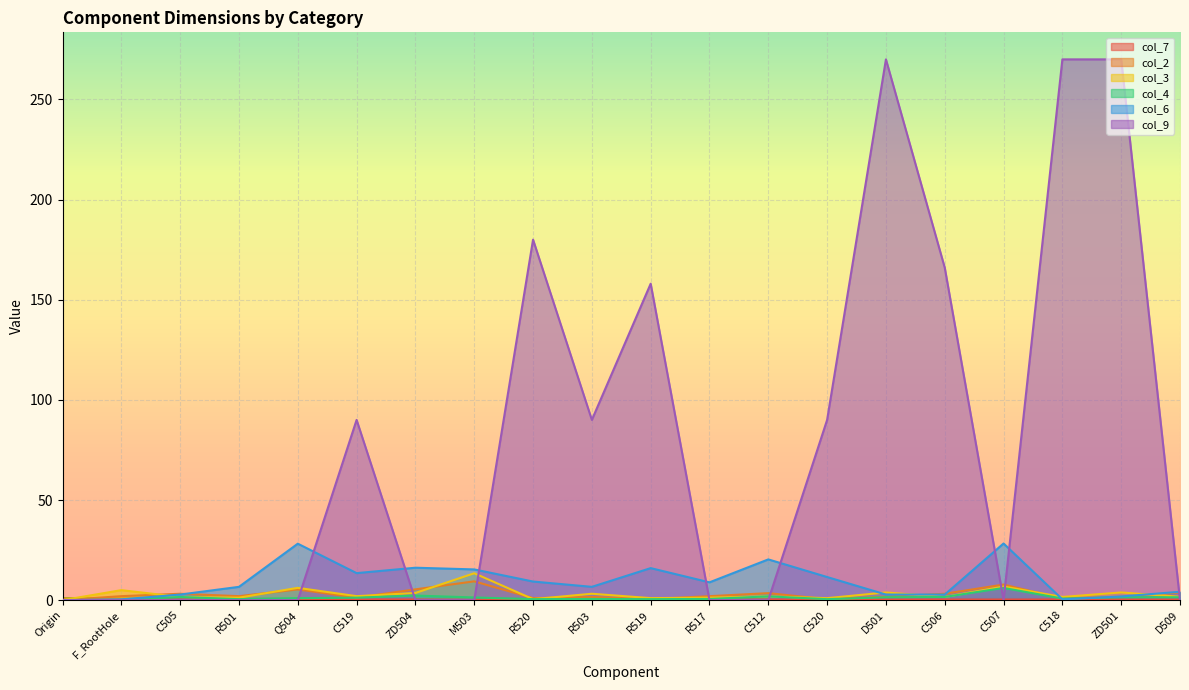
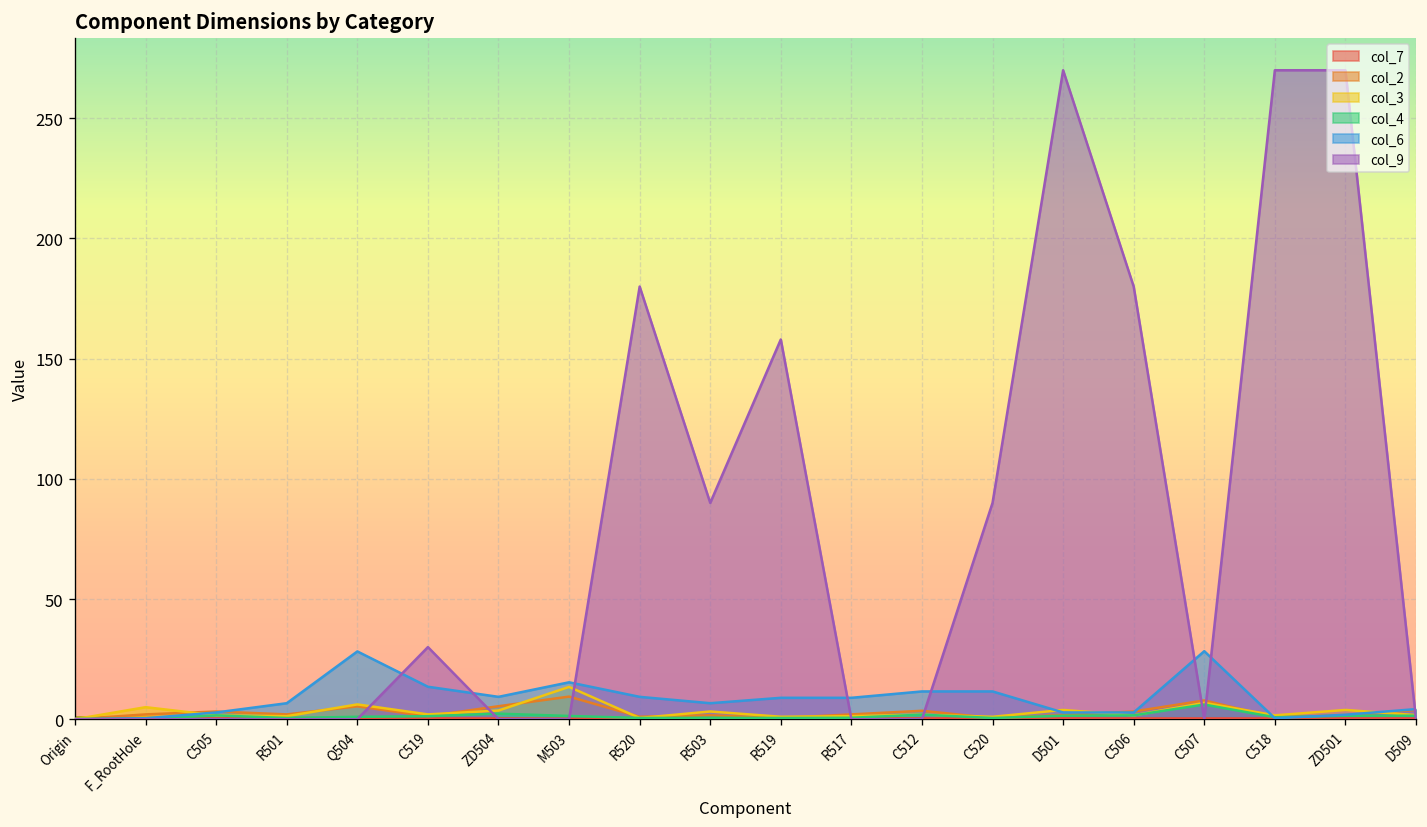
  {
    "col_3": {
      "F_RootHole": 5,
      "ZD504": 4,
      "M503": 13,
      "R503": 3,
      "ZD501": 4
    },
    "col_4": {
      "ZD504": 2
    },
    "col_6": {
      "R501": 7,
      "Q504": 28,
      "C519": 14,
-     "ZD504": 16,
+     "ZD504": 9,
      "M503": 15,
      "R520": 9,
      "R503": 7,
-     "R519": 16,
+     "R519": 9,
      "R517": 9,
-     "C512": 20,
+     "C512": 12,
      "C520": 12,
      "C507": 28
    },
    "col_9": {
-     "C519": 90,
+     "C519": 30,
      "R520": 180,
      "R503": 90,
      "R519": 158,
      "C520": 90,
      "D501": 270,
-     "C506": 166,
+     "C506": 180,
      "C518": 270
    }
  }
